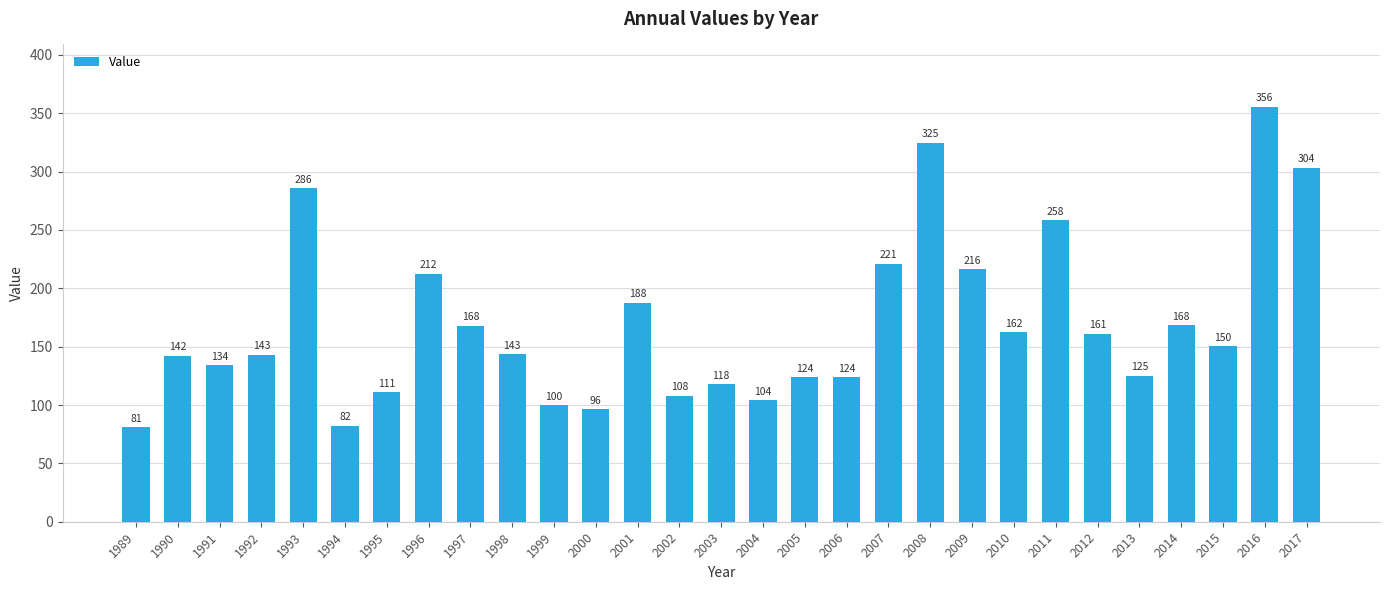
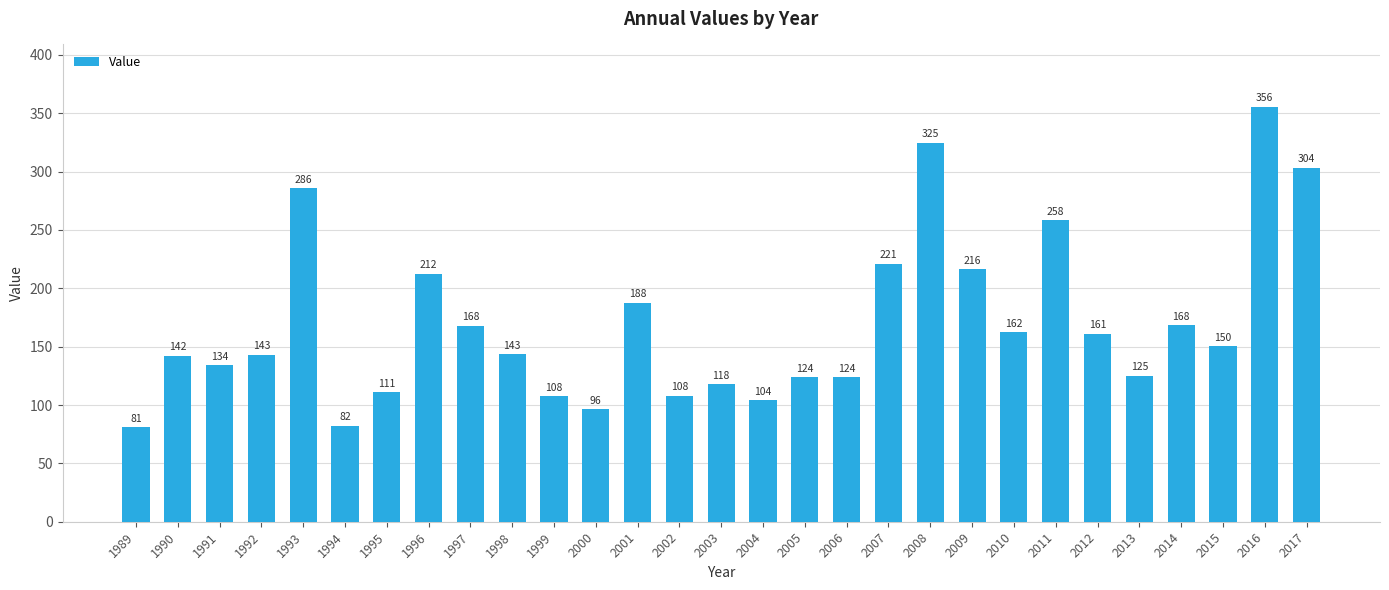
  {
    "1989": 81,
    "1990": 142,
    "1991": 134,
    "1992": 143,
    "1993": 286,
    "1994": 82,
    "1995": 111,
    "1996": 212,
    "1997": 168,
    "1998": 143,
-   "1999": 100,
+   "1999": 108,
    "2000": 96,
    "2001": 188,
    "2002": 108,
    "2003": 118,
    "2004": 104,
    "2005": 124,
    "2006": 124,
    "2007": 221,
    "2008": 325,
    "2009": 216,
    "2010": 162,
    "2011": 258,
    "2012": 161,
    "2013": 125,
    "2014": 168,
    "2015": 150,
    "2016": 356,
    "2017": 304
  }
